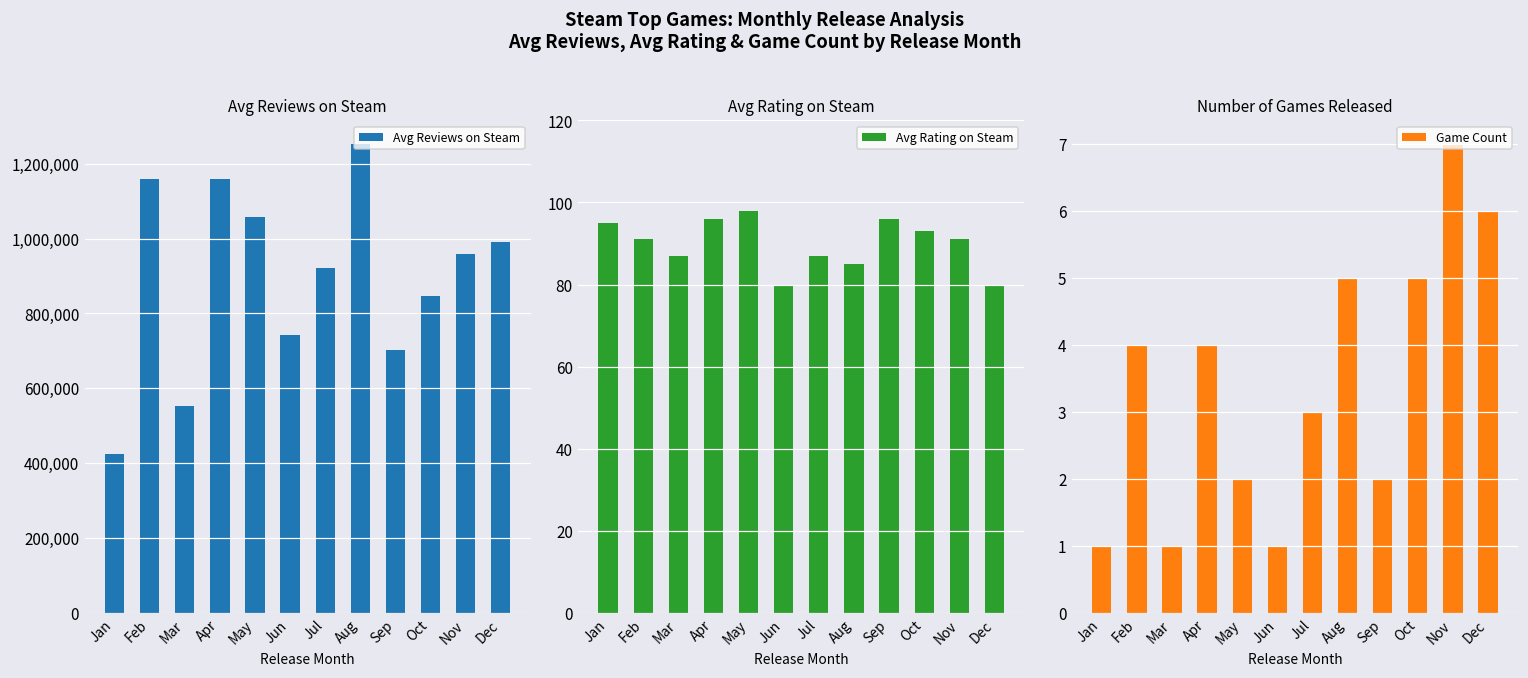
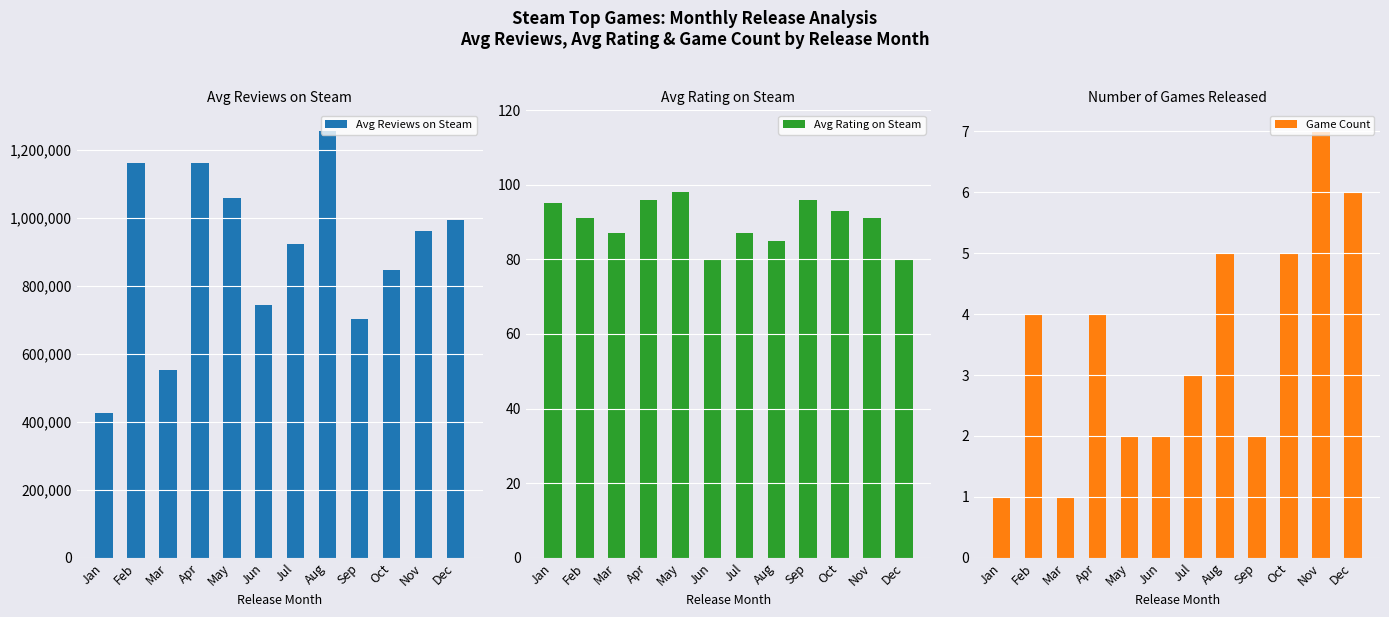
  {
    "Avg Reviews on Steam": {
      "Jan": "420,000",
      "Feb": "1,160,000",
      "Mar": "550,000",
      "Apr": "1,160,000",
      "May": "1,060,000",
      "Jun": "740,000",
      "Jul": "920,000",
      "Sep": "700,000",
      "Oct": "850,000",
      "Nov": "960,000",
      "Dec": "990,000"
    },
    "Avg Rating on Steam": {
      "Jan": "95",
      "Feb": "91",
      "Mar": "87",
      "Apr": "96",
      "May": "98",
      "Jun": "80",
      "Jul": "87",
      "Aug": "85",
      "Sep": "96",
      "Oct": "93",
      "Nov": "91",
      "Dec": "80"
    },
    "Number of Games Released": {
      "Jan": "1",
      "Feb": "4",
      "Mar": "1",
      "Apr": "4",
      "May": "2",
-     "Jun": "1",
+     "Jun": "2",
      "Jul": "3",
      "Aug": "5",
      "Sep": "2",
      "Oct": "5",
      "Dec": "6"
    }
  }
